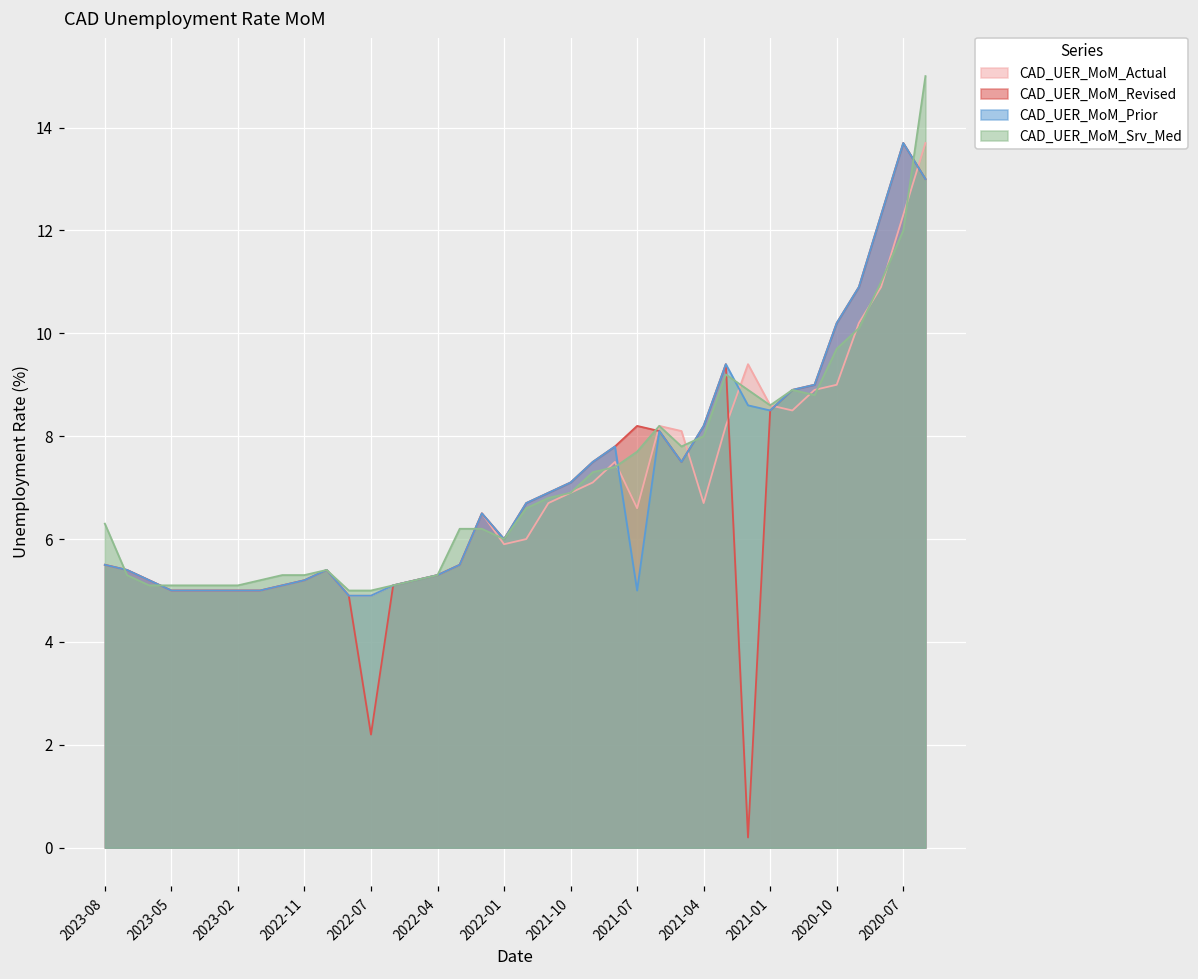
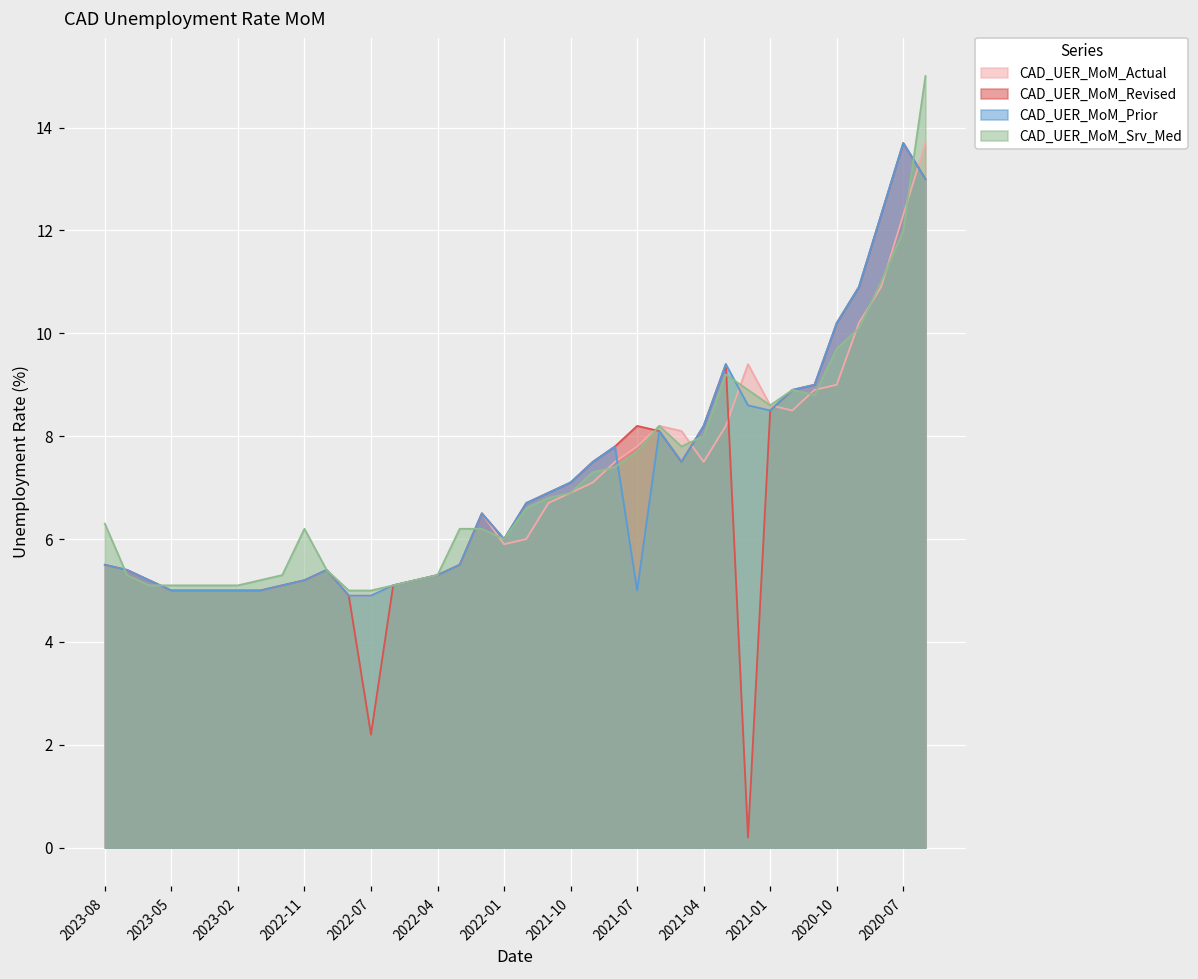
  {
    "CAD_UER_MoM_Actual": {
      "2022-01": 5.9,
-     "2021-07": 6.6,
-     "2021-04": 6.7,
+     "2021-07": 7.8,
+     "2021-04": 7.5,
      "2020-10": 9.0,
      "2020-07": 12.3
    },
    "CAD_UER_MoM_Revised": {
      "2022-07": 2.2,
      "2021-07": 8.2
    },
    "CAD_UER_MoM_Prior": {
      "2021-07": 5.0
    },
    "CAD_UER_MoM_Srv_Med": {
      "2023-08": 6.3,
      "2023-05": 5.1,
      "2023-02": 5.1,
-     "2022-11": 5.3,
+     "2022-11": 6.2,
      "2022-07": 5.0,
      "2021-07": 7.7,
      "2021-04": 8.0,
      "2020-10": 9.7,
      "2020-07": 12.0
    }
  }
